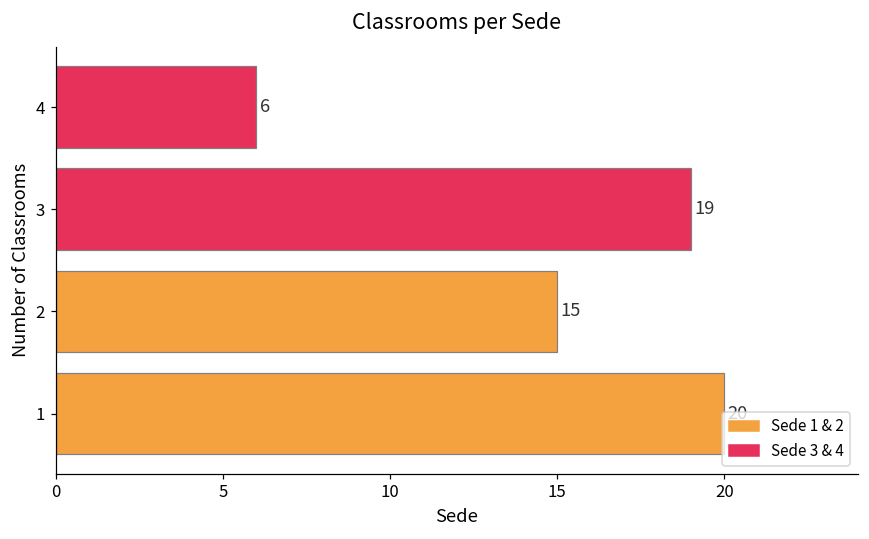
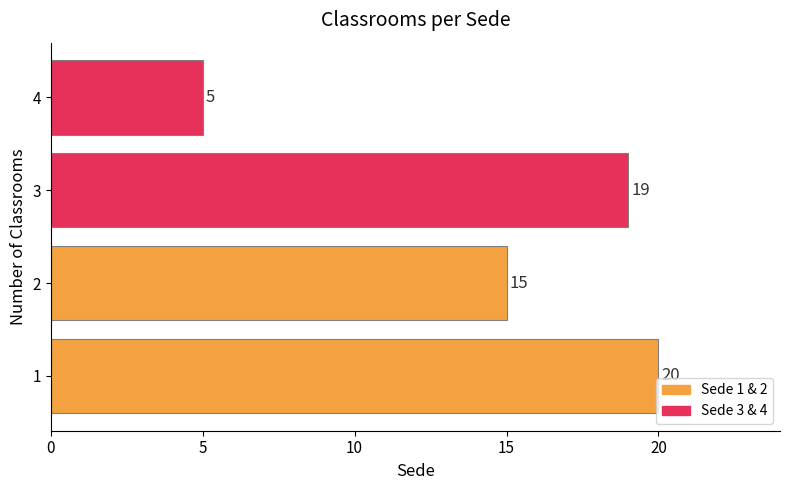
  {
-   "4": 6,
+   "4": 5,
    "3": 19,
    "2": 15
  }
